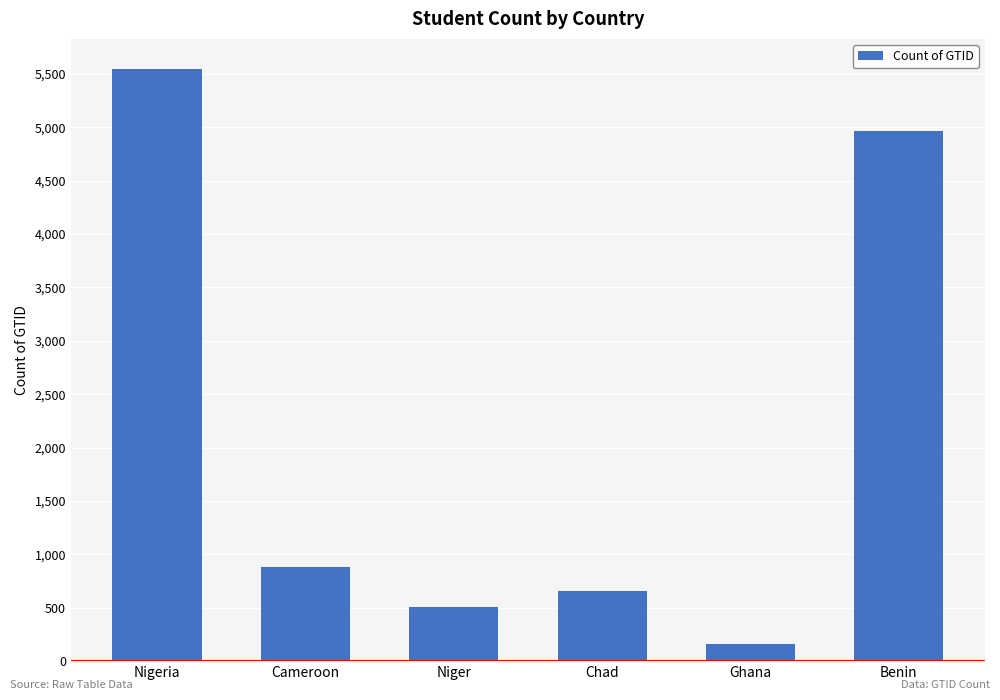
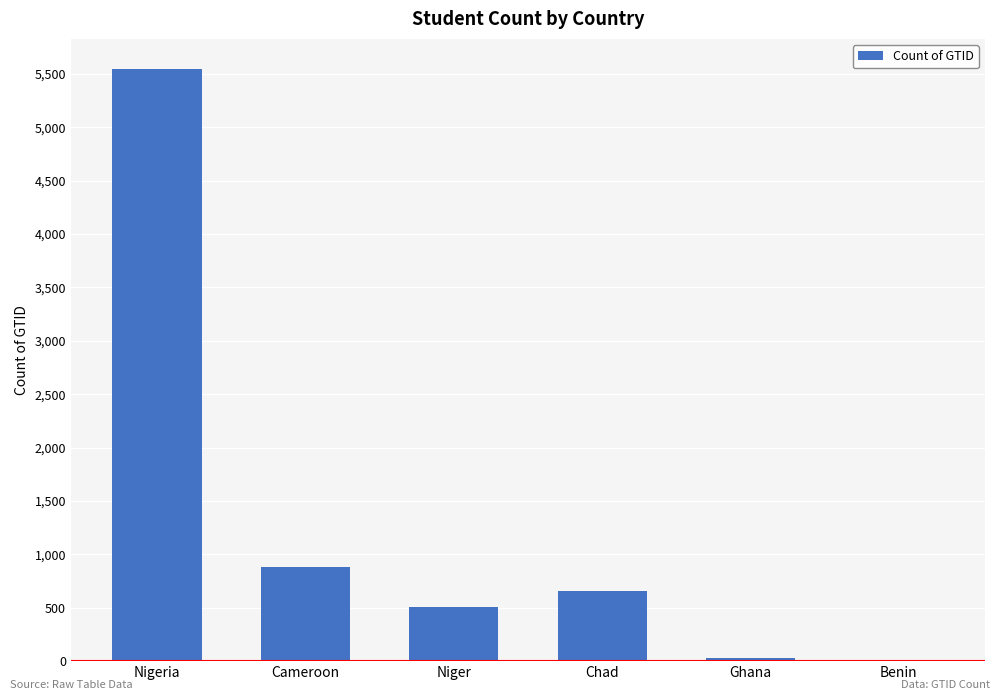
  {
    "Nigeria": "5,550",
    "Cameroon": "880",
    "Niger": "500",
    "Chad": "650",
-   "Ghana": "170",
-   "Benin": "4,970"
+   "Ghana": "30",
+   "Benin": "10"
  }
